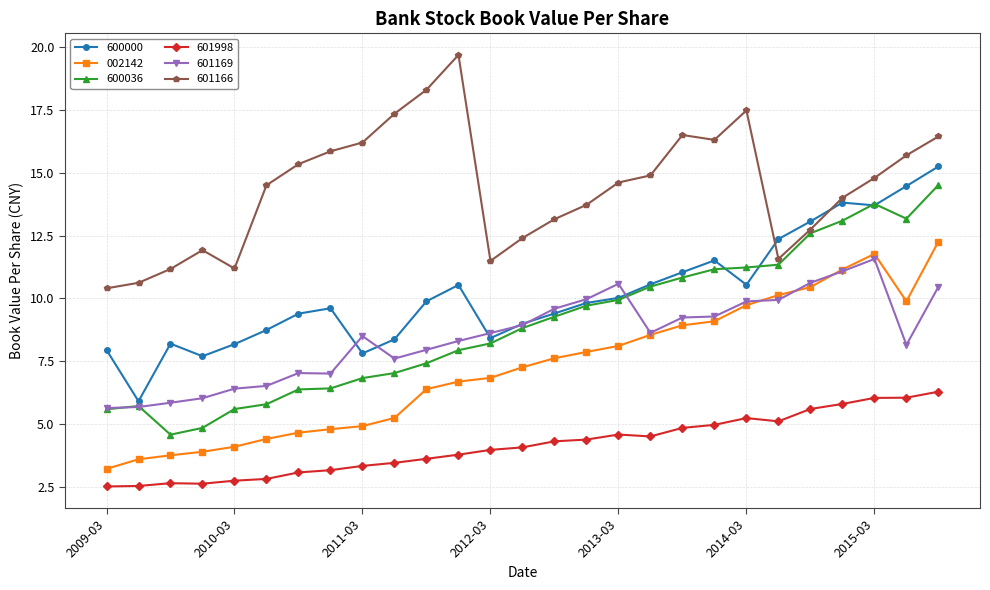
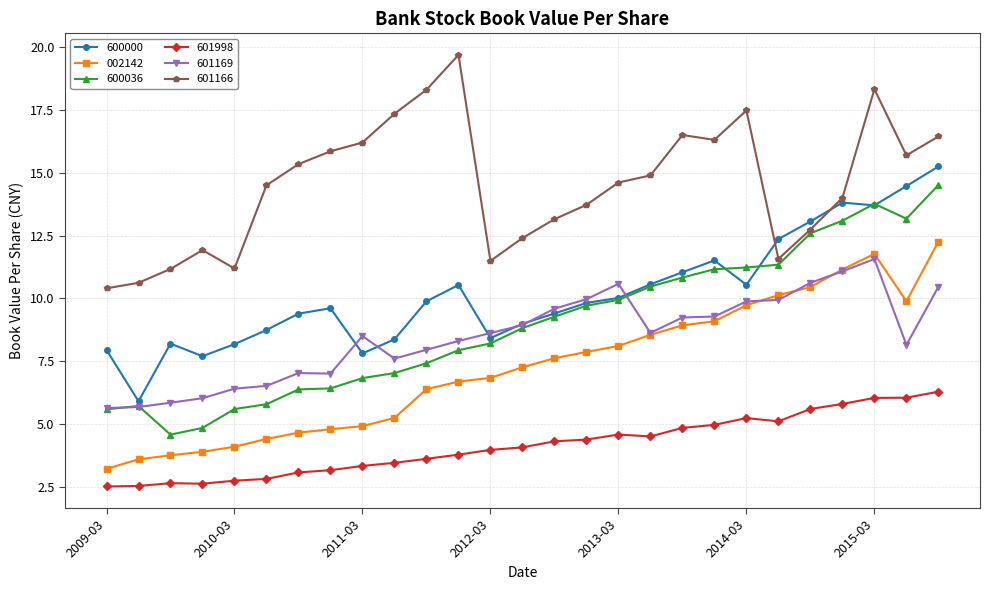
  {
    "600000": {
      "2009-03": 8.0,
      "2010-03": 8.2,
      "2011-03": 7.8,
      "2012-03": 8.4,
      "2014-03": 10.5
    },
    "002142": {
      "2009-03": 3.2,
      "2010-03": 4.1,
      "2011-03": 4.9,
      "2012-03": 6.8,
      "2013-03": 8.1,
      "2014-03": 9.7,
      "2015-03": 11.8
    },
    "600036": {
      "2010-03": 5.6,
      "2011-03": 6.8,
      "2012-03": 8.2,
      "2014-03": 11.2
    },
    "601998": {
      "2009-03": 2.5,
      "2010-03": 2.8,
      "2011-03": 3.3,
      "2012-03": 4.0,
      "2013-03": 4.6,
      "2014-03": 5.2,
      "2015-03": 6.0
    },
    "601169": {
      "2010-03": 6.4,
      "2011-03": 8.5,
      "2012-03": 8.6,
      "2013-03": 10.6,
      "2014-03": 9.9,
      "2015-03": 11.6
    },
    "601166": {
      "2009-03": 10.4,
      "2010-03": 11.2,
      "2011-03": 16.2,
      "2012-03": 11.5,
      "2013-03": 14.6,
      "2014-03": 17.5,
-     "2015-03": 14.8
+     "2015-03": 18.3
    }
  }
